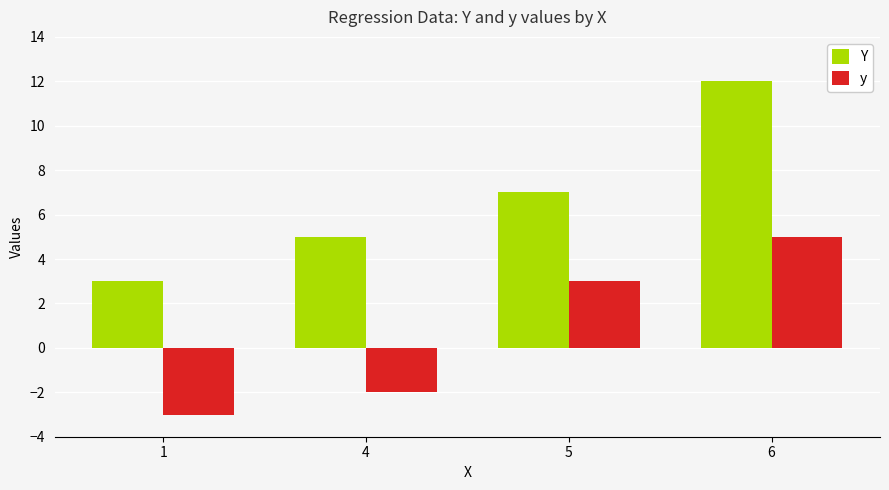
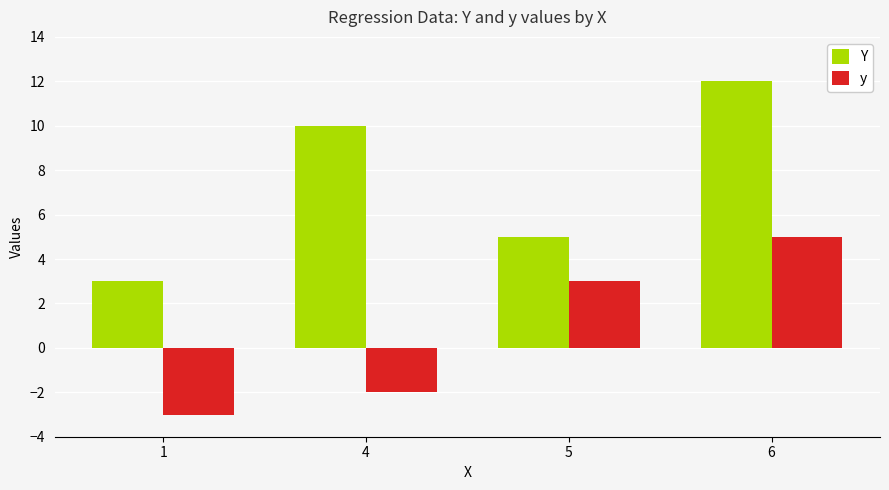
  {
    "Y": {
      "1": 3,
-     "4": 5,
-     "5": 7,
+     "4": 10,
+     "5": 5,
      "6": 12
    },
    "y": {
      "1": -3,
      "4": -2,
      "5": 3,
      "6": 5
    }
  }
